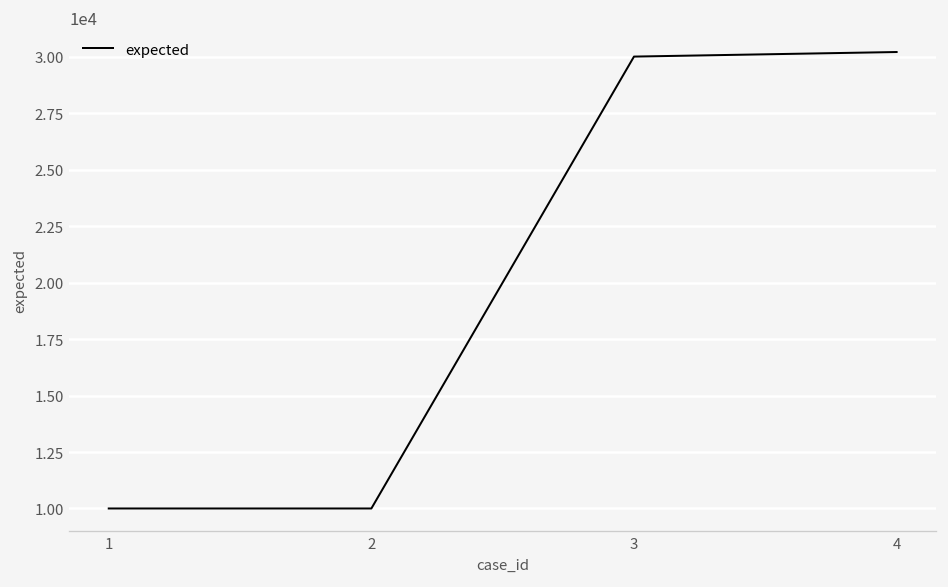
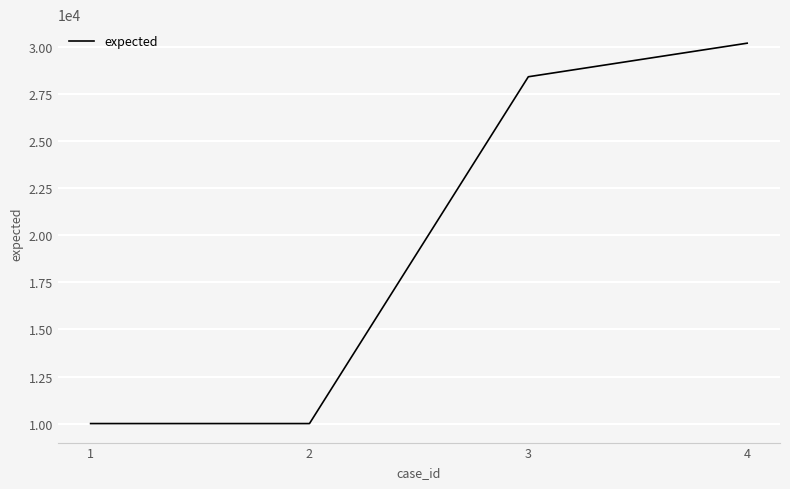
  {
    "1": 10000,
    "2": 10000,
-   "3": 30000,
+   "3": 28400,
    "4": 30200
  }
